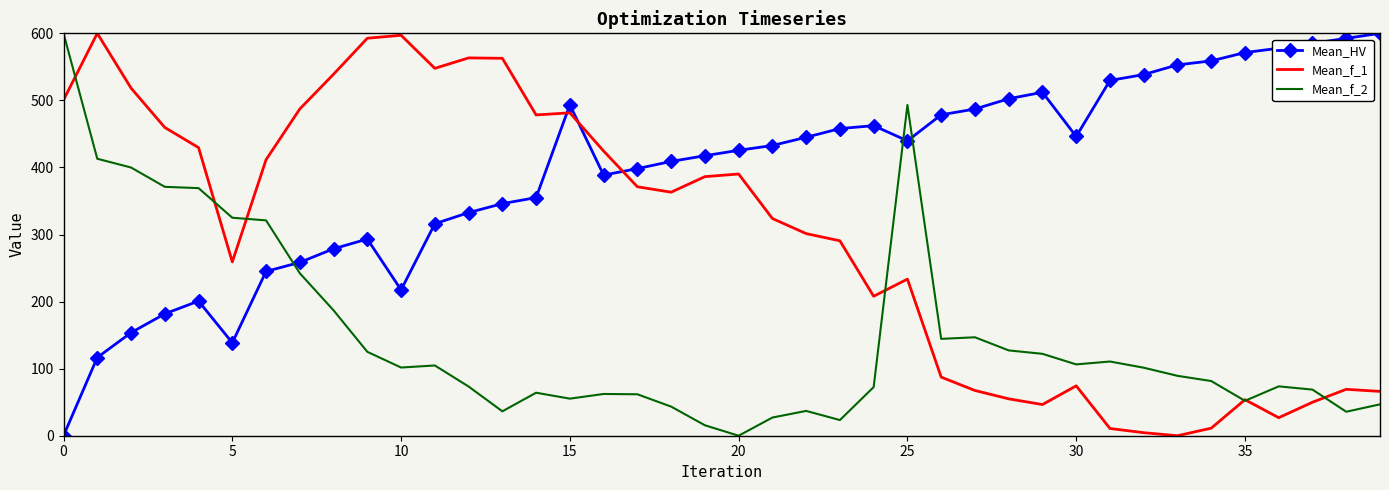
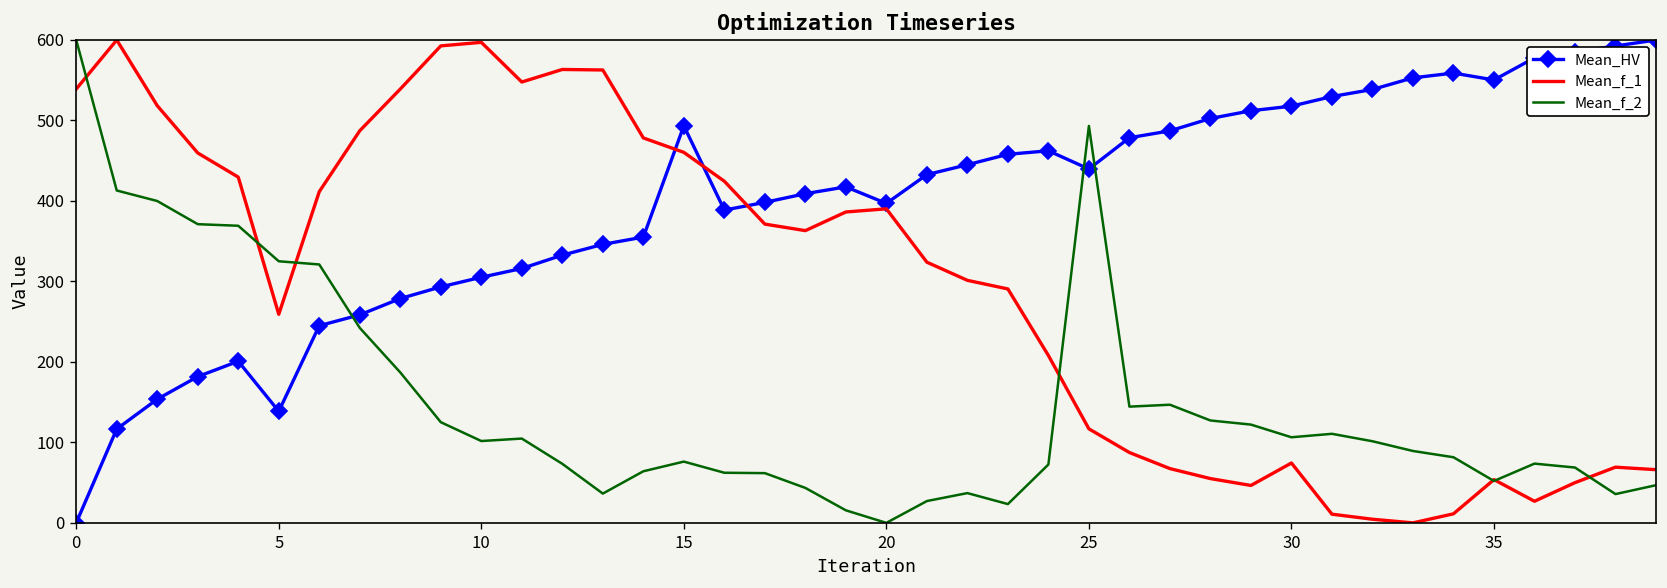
  {
    "Mean_HV": {
      "0": 0,
      "5": 140,
-     "10": 220,
+     "10": 310,
      "15": 490,
-     "20": 430,
+     "20": 400,
      "25": 440,
-     "30": 450,
-     "35": 570
+     "30": 520,
+     "35": 550
    },
    "Mean_f_1": {
-     "0": 500,
+     "0": 540,
      "5": 260,
      "10": 600,
-     "15": 480,
+     "15": 460,
      "20": 390,
-     "25": 230,
+     "25": 120,
      "30": 70
    },
    "Mean_f_2": {
      "0": 600,
      "5": 330,
      "10": 100,
-     "15": 60,
+     "15": 80,
      "20": 0,
      "25": 490,
      "30": 110
    }
  }
